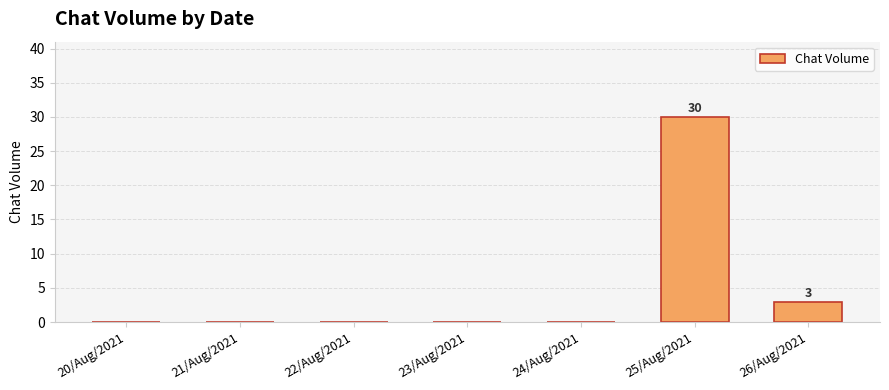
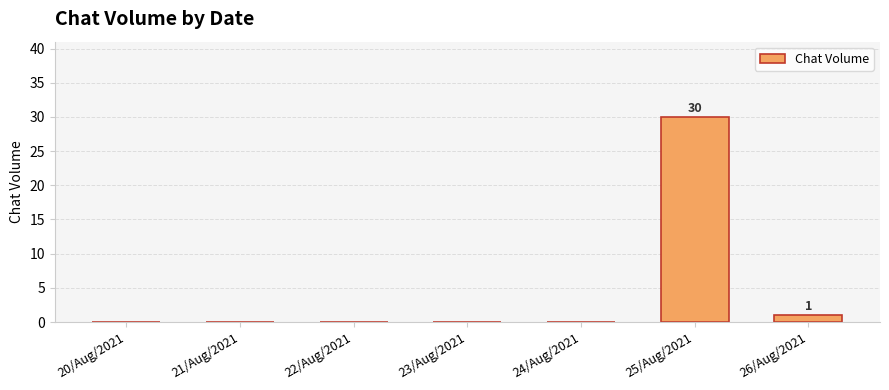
  {
    "25/Aug/2021": 30,
-   "26/Aug/2021": 3
+   "26/Aug/2021": 1
  }
